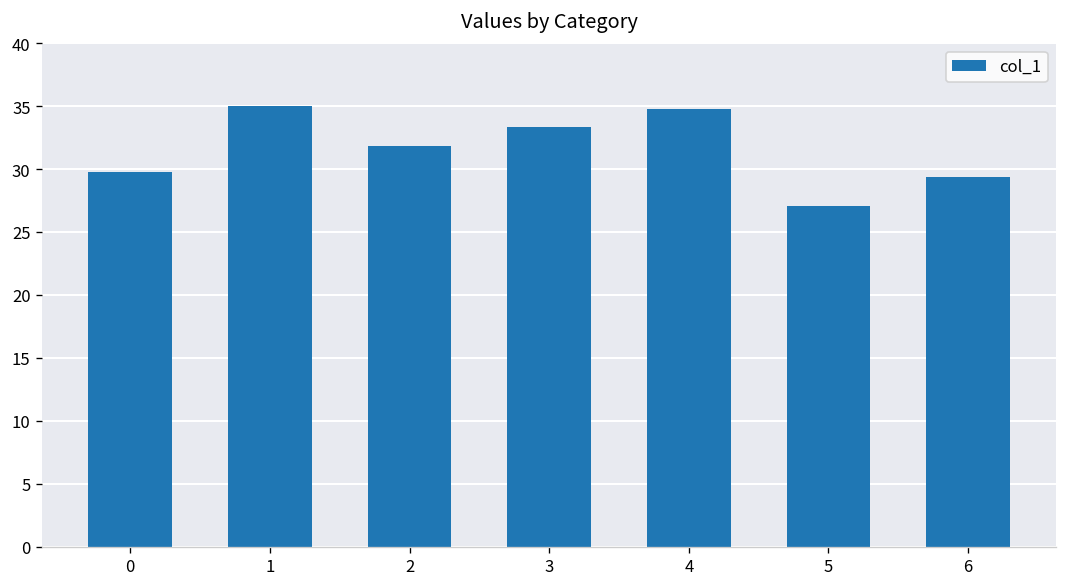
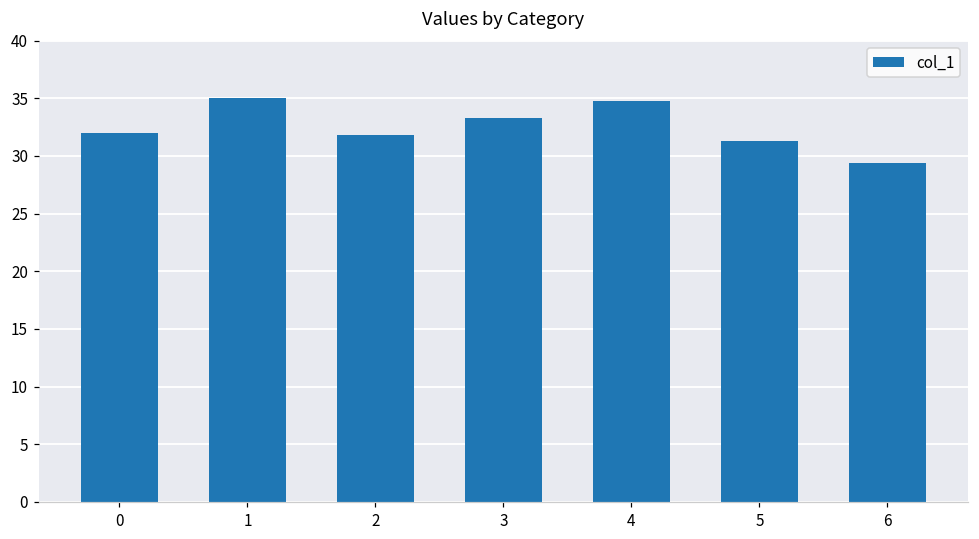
  {
-   "0": 29.8,
+   "0": 32.0,
    "1": 35.0,
    "2": 31.8,
    "3": 33.3,
    "4": 34.8,
-   "5": 27.1,
+   "5": 31.3,
    "6": 29.4
  }
